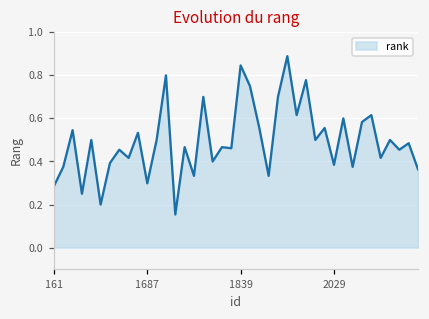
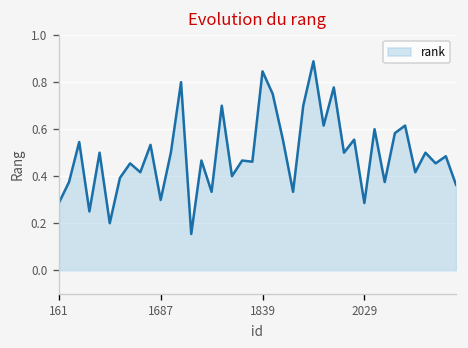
  {
    "161": 0.29,
    "1687": 0.30,
    "1839": 0.85,
-   "2029": 0.38
+   "2029": 0.29
  }
